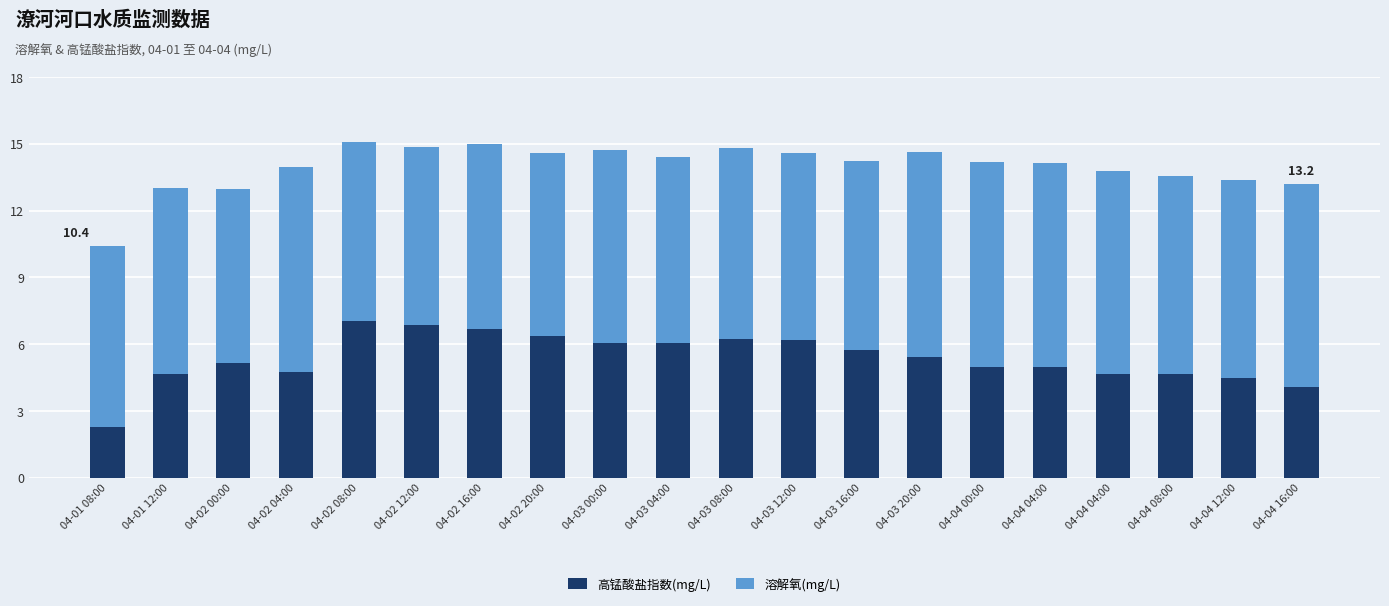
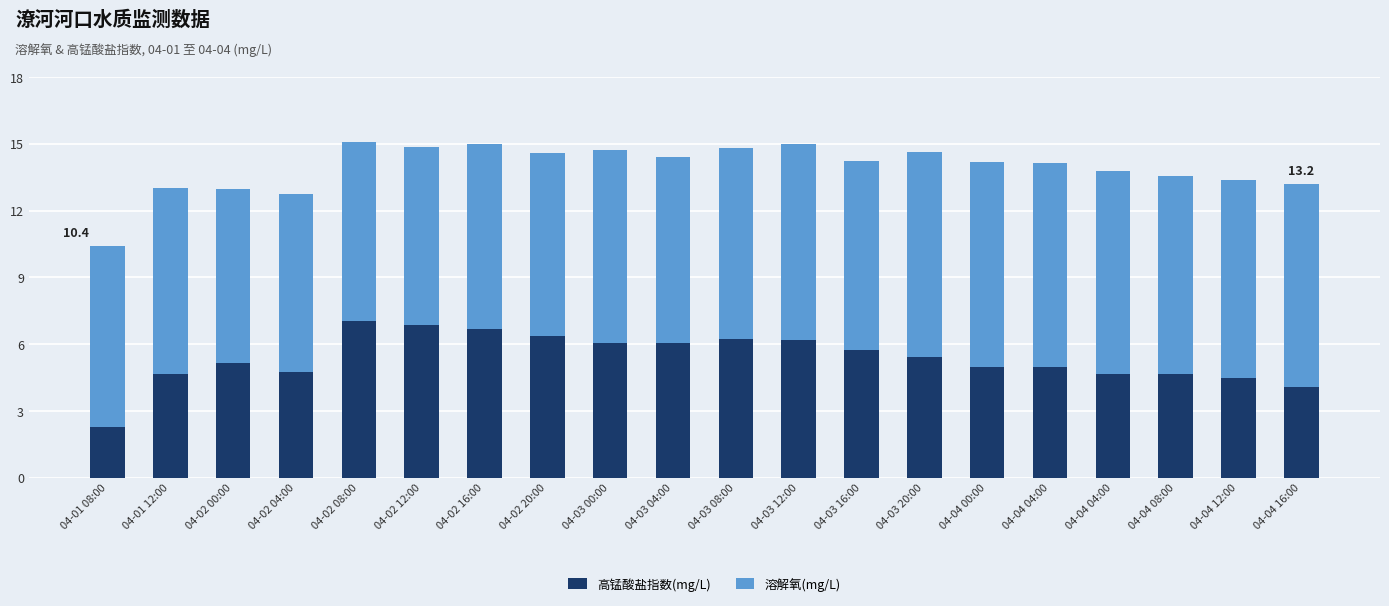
  {
    "高锰酸盐指数(mg/L)": {
      "04-01 08:00": 2.3,
      "04-01 12:00": 4.7,
      "04-02 00:00": 5.2,
      "04-02 04:00": 4.8,
      "04-02 08:00": 7.0,
      "04-02 12:00": 6.9,
      "04-02 16:00": 6.7,
      "04-02 20:00": 6.4,
      "04-03 00:00": 6.1,
      "04-03 04:00": 6.1,
      "04-03 08:00": 6.2,
      "04-03 12:00": 6.2,
      "04-03 16:00": 5.7,
      "04-03 20:00": 5.4,
      "04-04 00:00": 5.0,
      "04-04 08:00": 4.6,
      "04-04 12:00": 4.5,
      "04-04 16:00": 4.1
    },
    "溶解氧(mg/L)": {
      "04-01 12:00": 8.4,
      "04-02 00:00": 7.8,
-     "04-02 04:00": 9.2,
+     "04-02 04:00": 8.0,
      "04-02 08:00": 8.1,
      "04-02 12:00": 8.0,
      "04-02 16:00": 8.3,
      "04-02 20:00": 8.2,
      "04-03 00:00": 8.6,
      "04-03 04:00": 8.3,
      "04-03 08:00": 8.6,
-     "04-03 12:00": 8.4,
+     "04-03 12:00": 8.8,
      "04-03 16:00": 8.5,
      "04-03 20:00": 9.2,
      "04-04 00:00": 9.2,
      "04-04 08:00": 8.9,
      "04-04 12:00": 8.9
    }
  }
